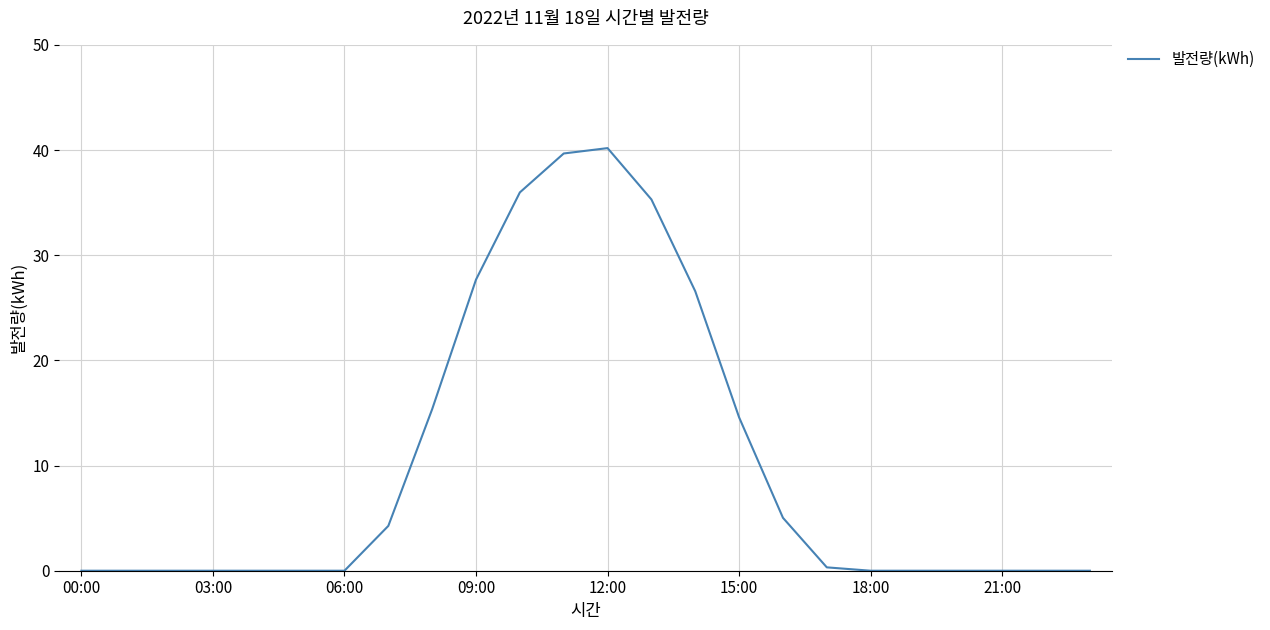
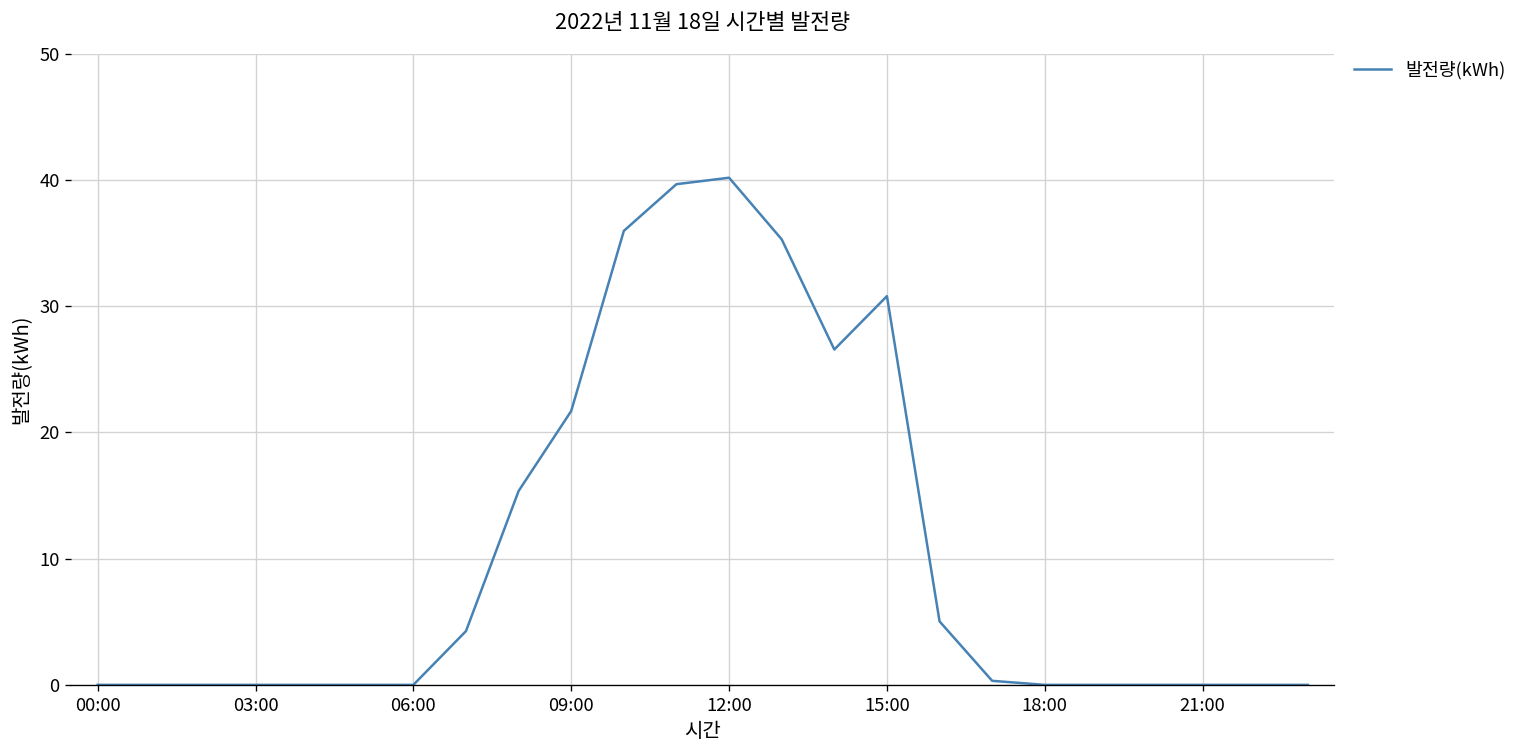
  {
    "00:00": 0.0,
    "03:00": 0.0,
    "06:00": 0.0,
-   "09:00": 27.7,
+   "09:00": 21.7,
    "12:00": 40.2,
-   "15:00": 14.6,
+   "15:00": 30.8,
    "18:00": 0.0,
    "21:00": 0.0
  }
